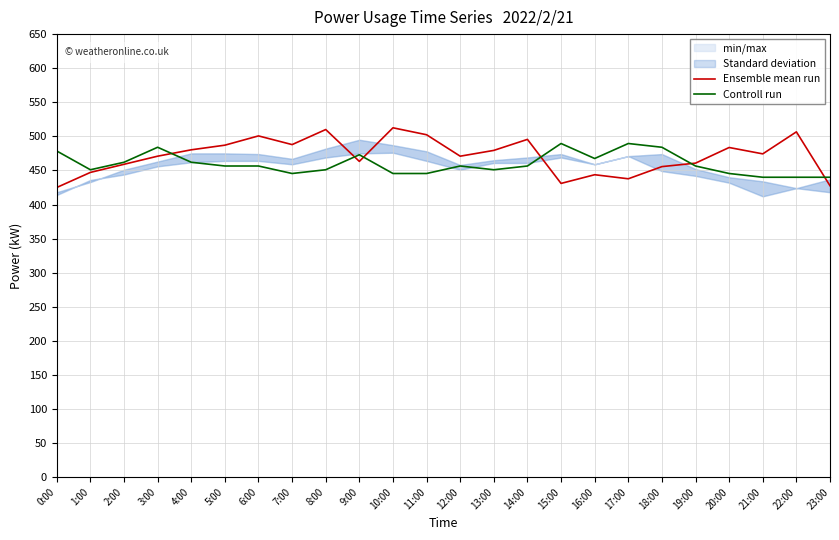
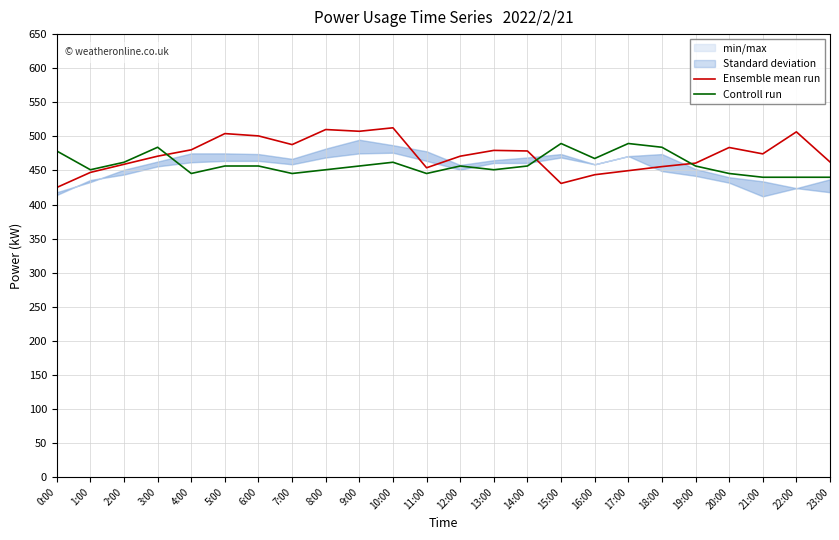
  {
    "Ensemble mean run": {
      "0:00": 430,
      "1:00": 450,
      "3:00": 470,
      "4:00": 480,
-     "5:00": 490,
+     "5:00": 500,
      "6:00": 500,
      "7:00": 490,
      "8:00": 510,
-     "9:00": 460,
+     "9:00": 510,
      "10:00": 510,
-     "11:00": 500,
+     "11:00": 450,
      "12:00": 470,
      "13:00": 480,
-     "14:00": 500,
+     "14:00": 480,
      "15:00": 430,
      "16:00": 440,
-     "17:00": 440,
+     "17:00": 450,
      "18:00": 460,
      "19:00": 460,
      "20:00": 480,
      "21:00": 470,
      "22:00": 510,
-     "23:00": 430
+     "23:00": 460
    },
    "Controll run": {
      "0:00": 480,
      "1:00": 450,
      "3:00": 480,
-     "4:00": 460,
+     "4:00": 450,
      "5:00": 460,
      "6:00": 460,
      "7:00": 450,
      "8:00": 450,
-     "9:00": 470,
-     "10:00": 450,
+     "9:00": 460,
+     "10:00": 460,
      "11:00": 450,
      "13:00": 450,
      "14:00": 460,
      "15:00": 490,
      "16:00": 470,
      "17:00": 490,
      "18:00": 480,
      "19:00": 460,
      "20:00": 450,
      "21:00": 440,
      "22:00": 440
    }
  }
